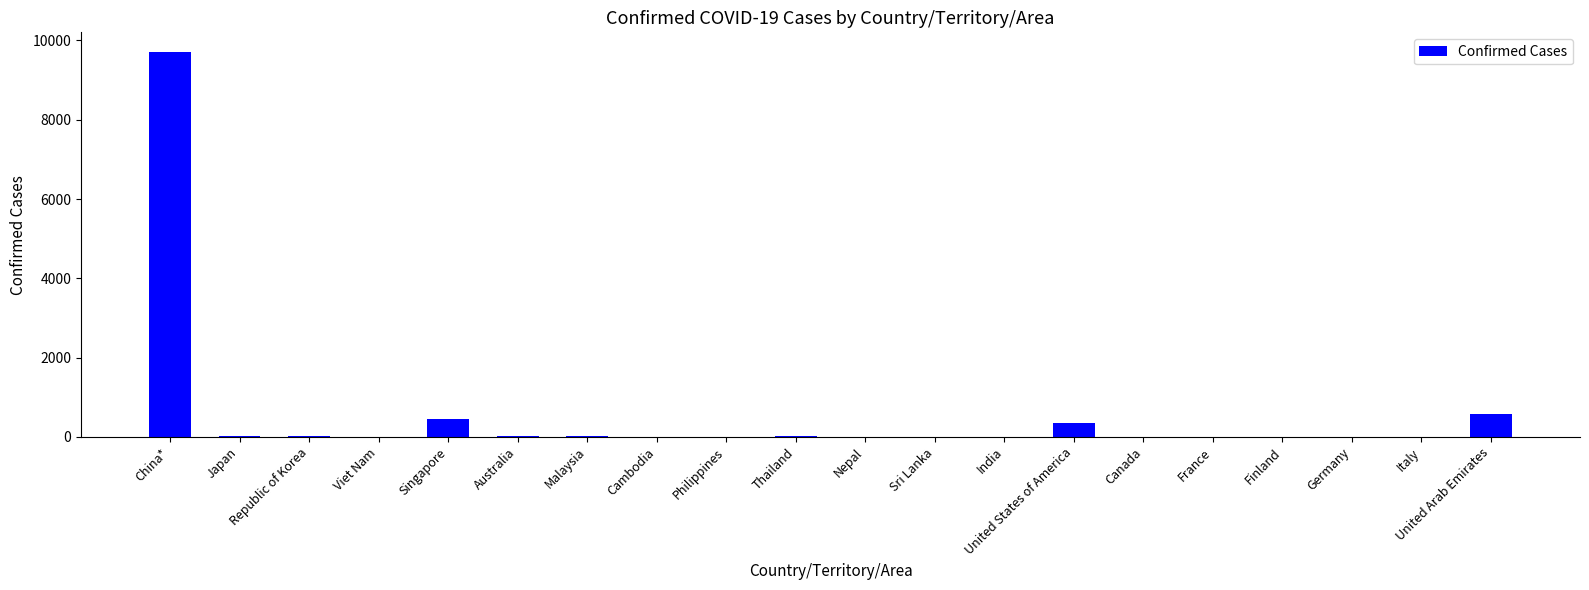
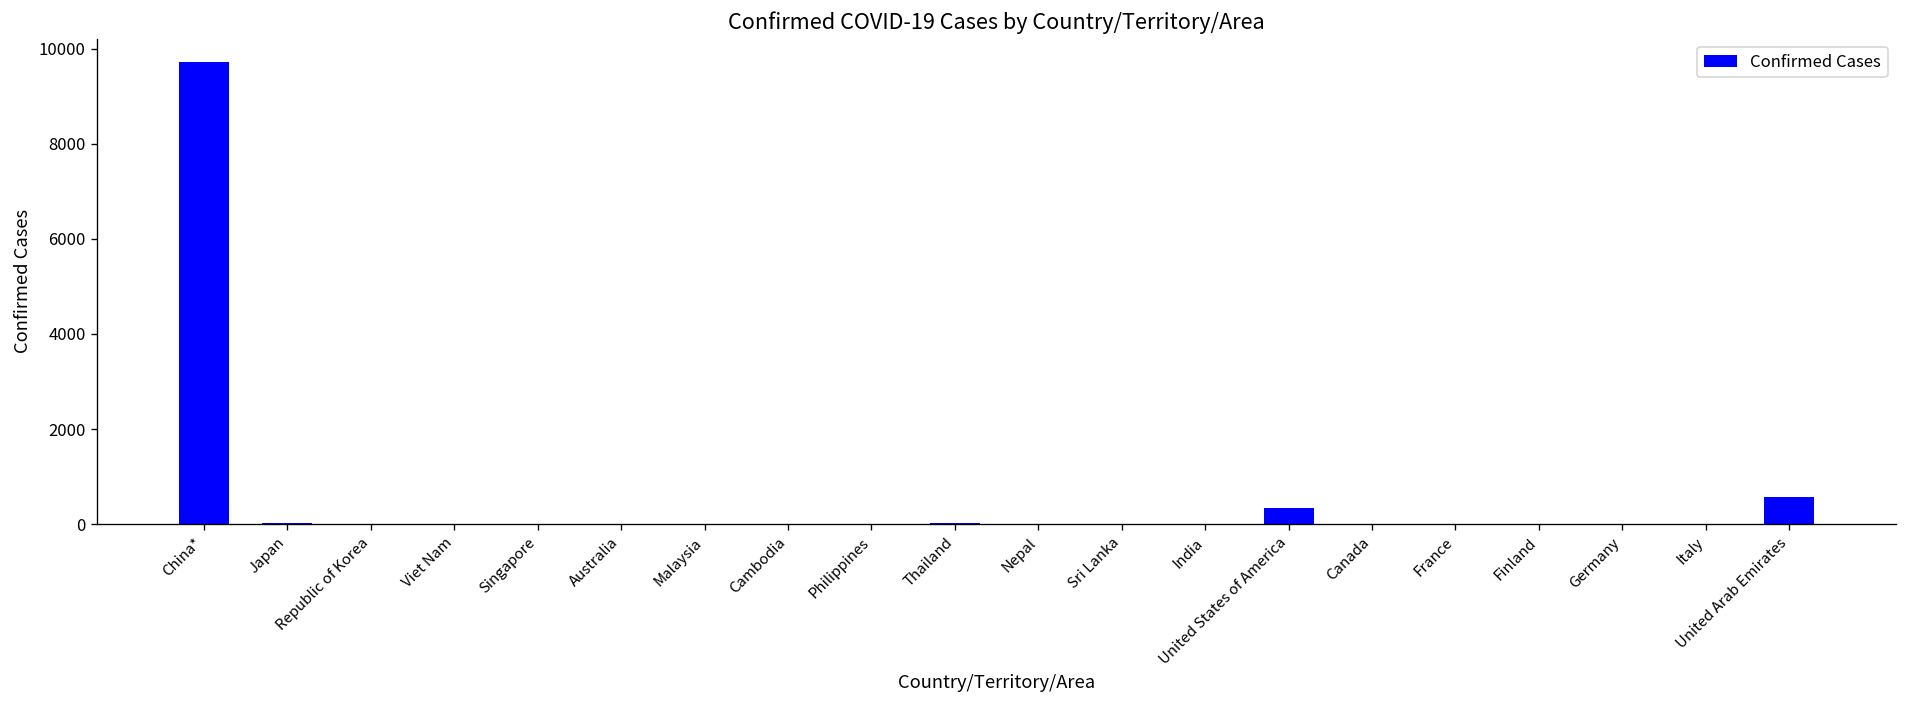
  {
    "China*": 9700,
-   "Singapore": 400,
+   "Singapore": 0,
    "United States of America": 300,
    "United Arab Emirates": 600
  }
